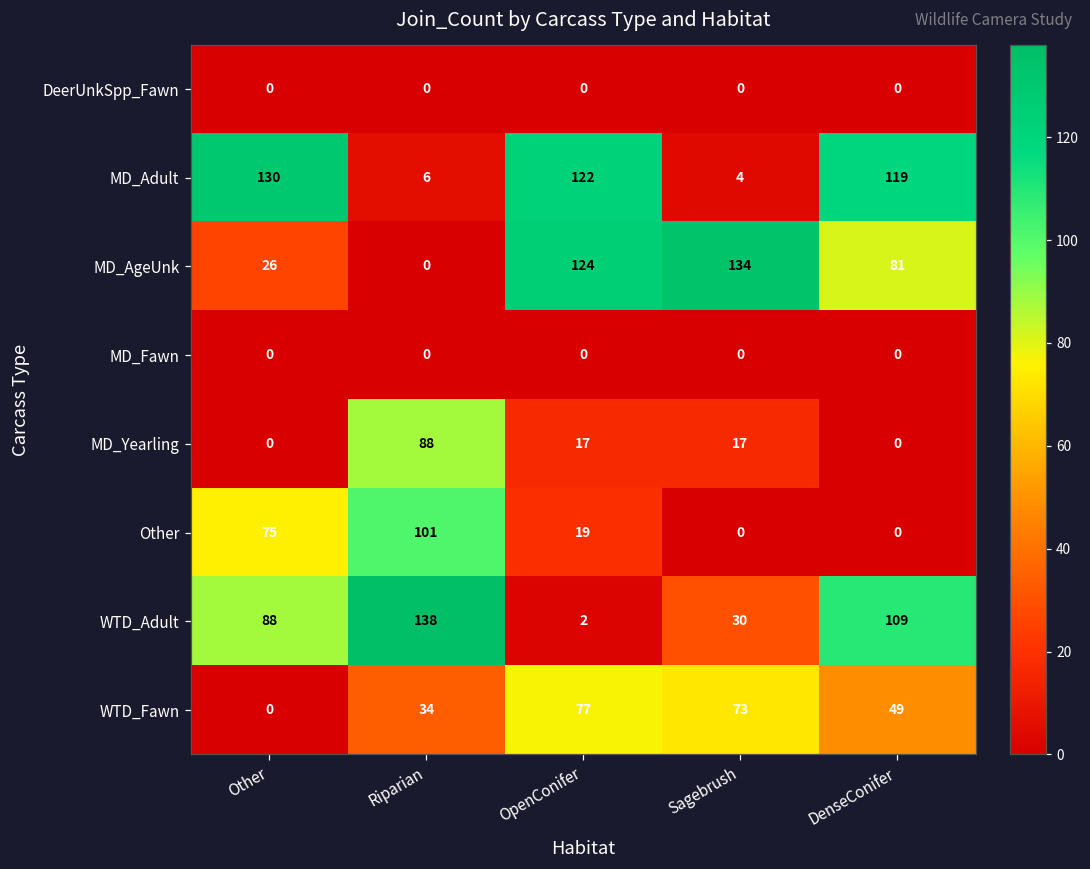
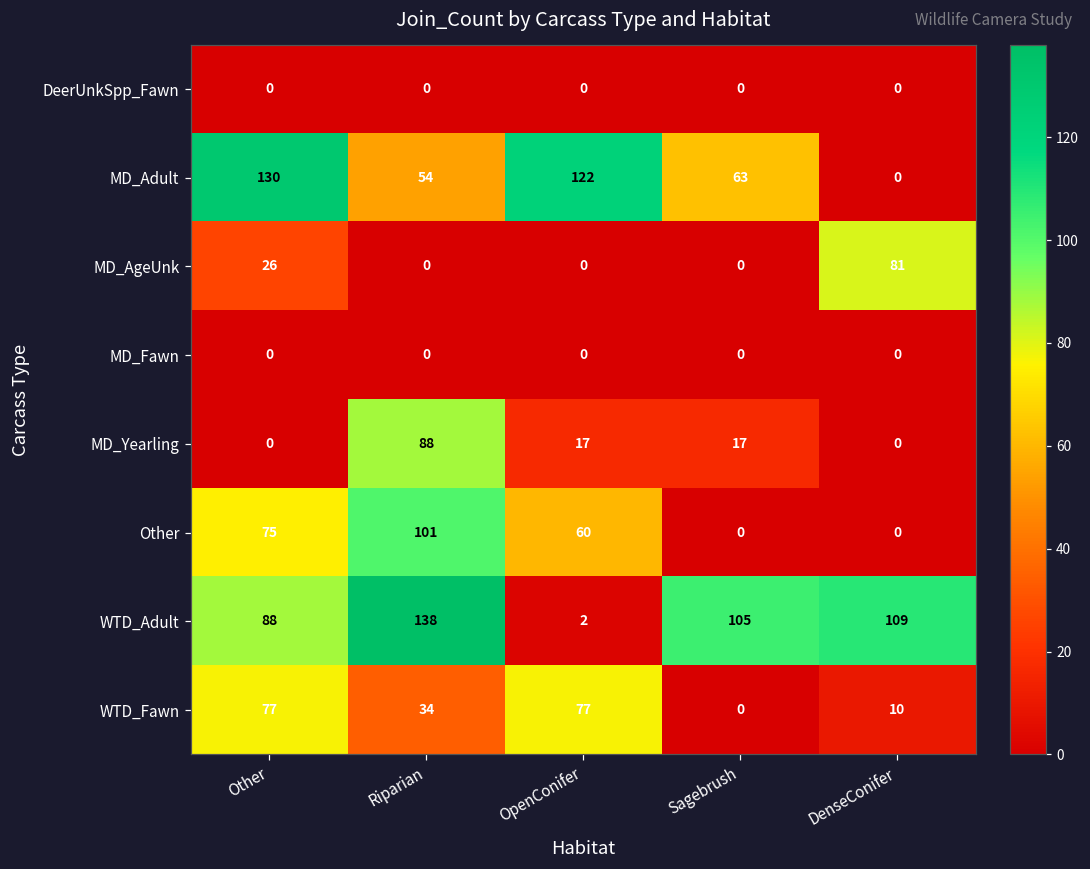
  {
    "DeerUnkSpp_Fawn": {
      "Other": 0,
      "Riparian": 0,
      "OpenConifer": 0,
      "Sagebrush": 0,
      "DenseConifer": 0
    },
    "MD_Adult": {
      "Other": 130,
-     "Riparian": 6,
+     "Riparian": 54,
      "OpenConifer": 122,
-     "Sagebrush": 4,
-     "DenseConifer": 119
+     "Sagebrush": 63,
+     "DenseConifer": 0
    },
    "MD_AgeUnk": {
      "Other": 26,
      "Riparian": 0,
-     "OpenConifer": 124,
-     "Sagebrush": 134,
+     "OpenConifer": 0,
+     "Sagebrush": 0,
      "DenseConifer": 81
    },
    "MD_Fawn": {
      "Other": 0,
      "Riparian": 0,
      "OpenConifer": 0,
      "Sagebrush": 0,
      "DenseConifer": 0
    },
    "MD_Yearling": {
      "Other": 0,
      "Riparian": 88,
      "OpenConifer": 17,
      "Sagebrush": 17,
      "DenseConifer": 0
    },
    "Other": {
      "Other": 75,
      "Riparian": 101,
-     "OpenConifer": 19,
+     "OpenConifer": 60,
      "Sagebrush": 0,
      "DenseConifer": 0
    },
    "WTD_Adult": {
      "Other": 88,
      "Riparian": 138,
      "OpenConifer": 2,
-     "Sagebrush": 30,
+     "Sagebrush": 105,
      "DenseConifer": 109
    },
    "WTD_Fawn": {
-     "Other": 0,
+     "Other": 77,
      "Riparian": 34,
      "OpenConifer": 77,
-     "Sagebrush": 73,
-     "DenseConifer": 49
+     "Sagebrush": 0,
+     "DenseConifer": 10
    }
  }
